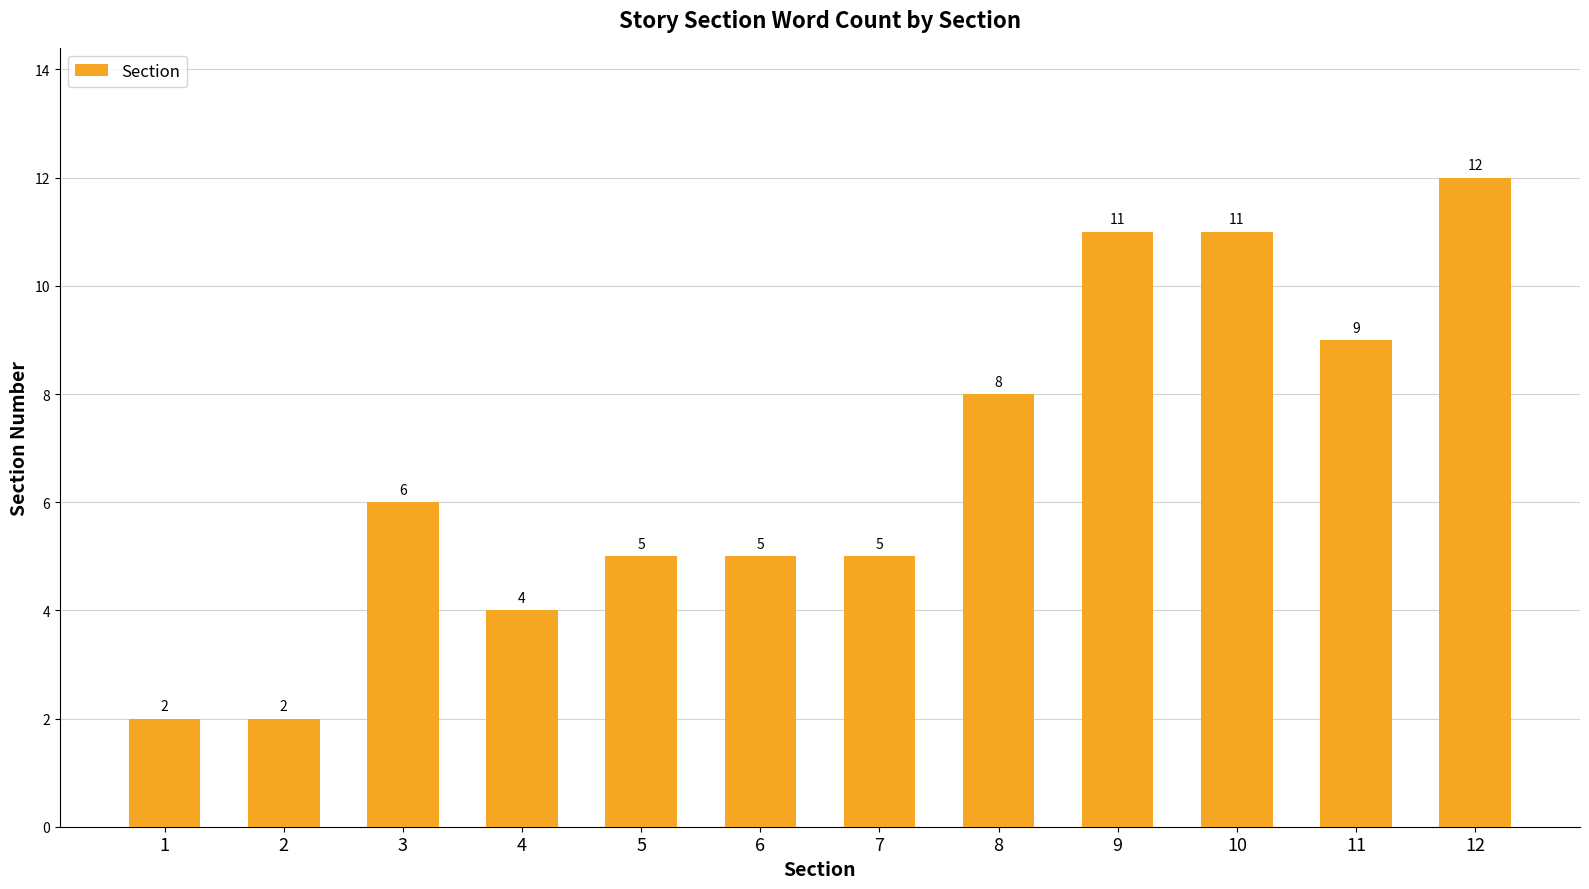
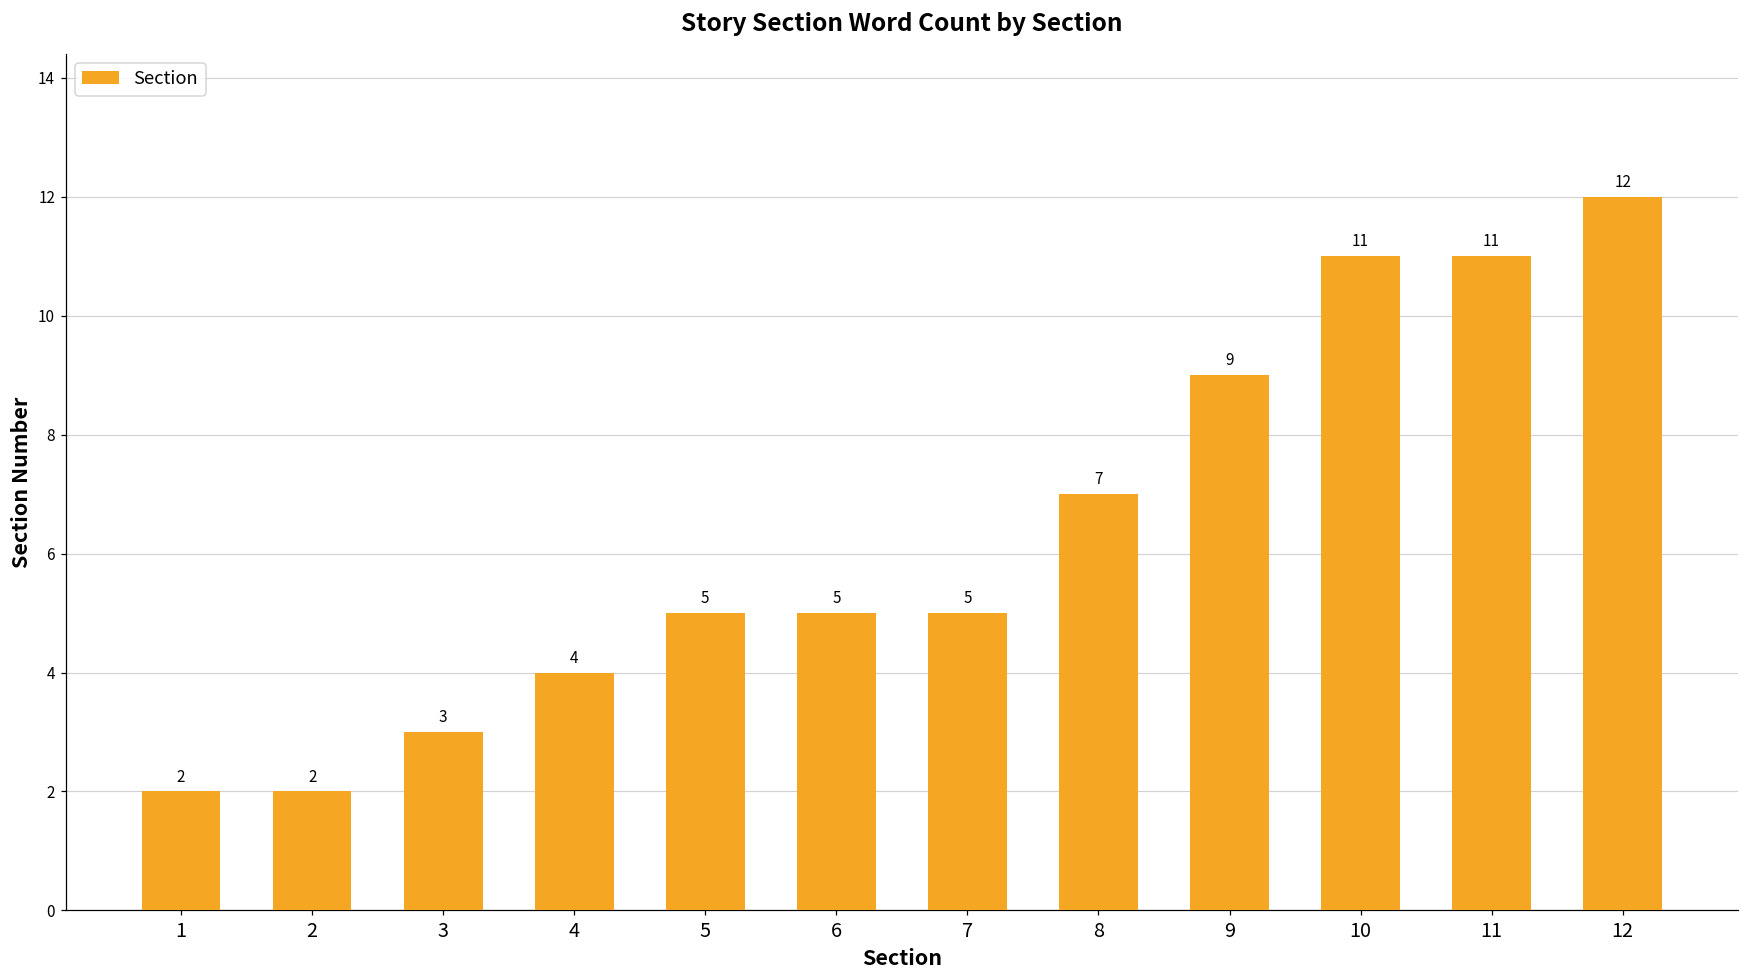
  {
    "1": 2,
    "2": 2,
-   "3": 6,
+   "3": 3,
    "4": 4,
    "5": 5,
    "6": 5,
    "7": 5,
-   "8": 8,
-   "9": 11,
+   "8": 7,
+   "9": 9,
    "10": 11,
-   "11": 9,
+   "11": 11,
    "12": 12
  }
